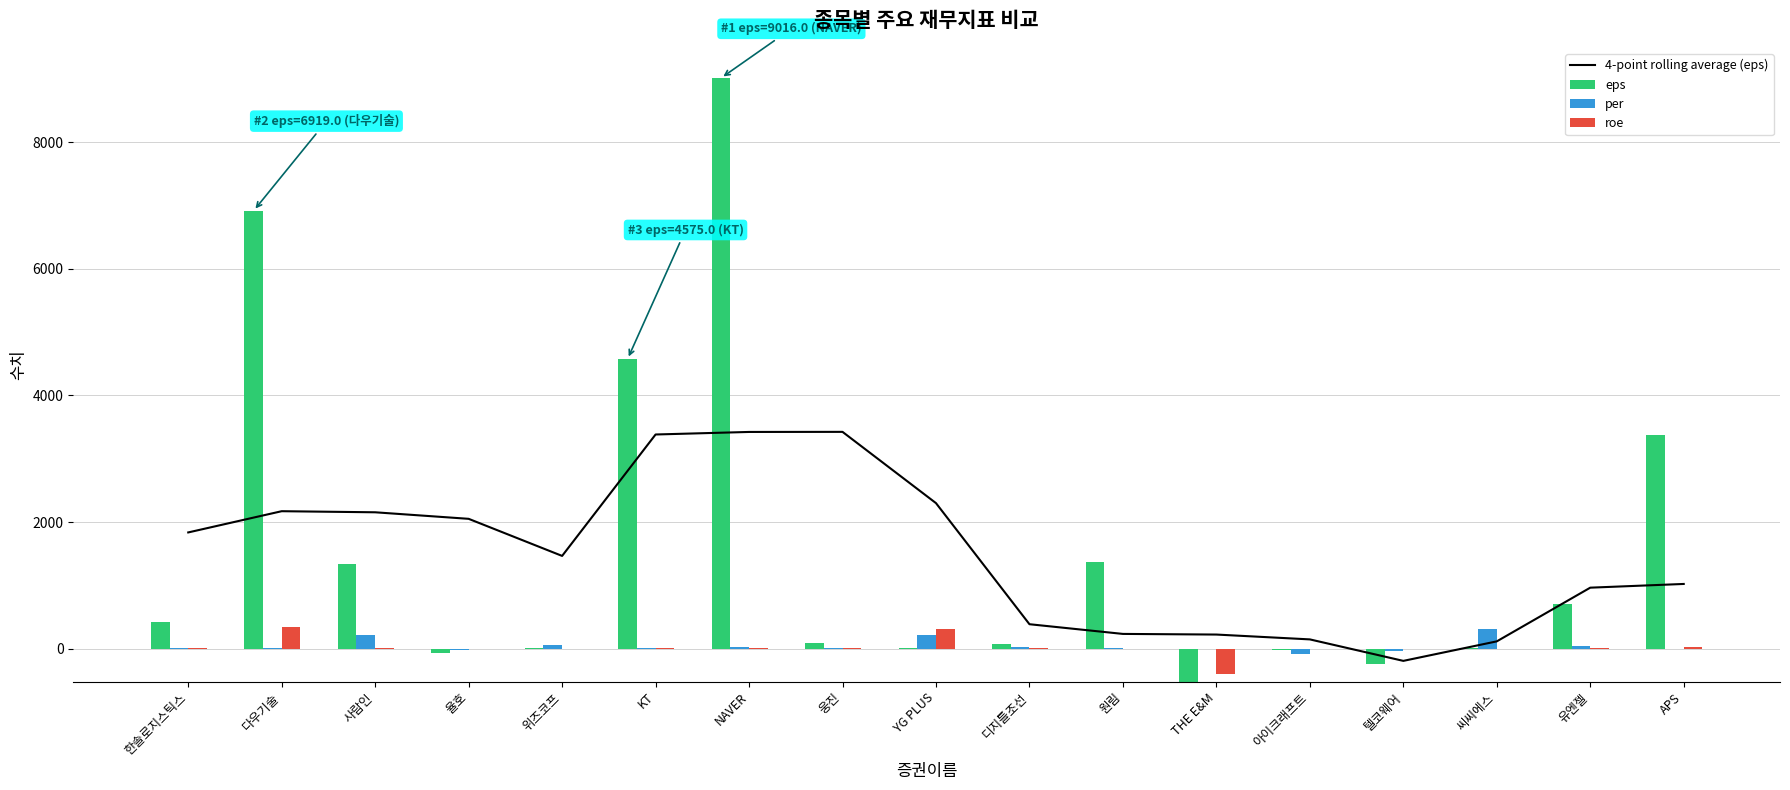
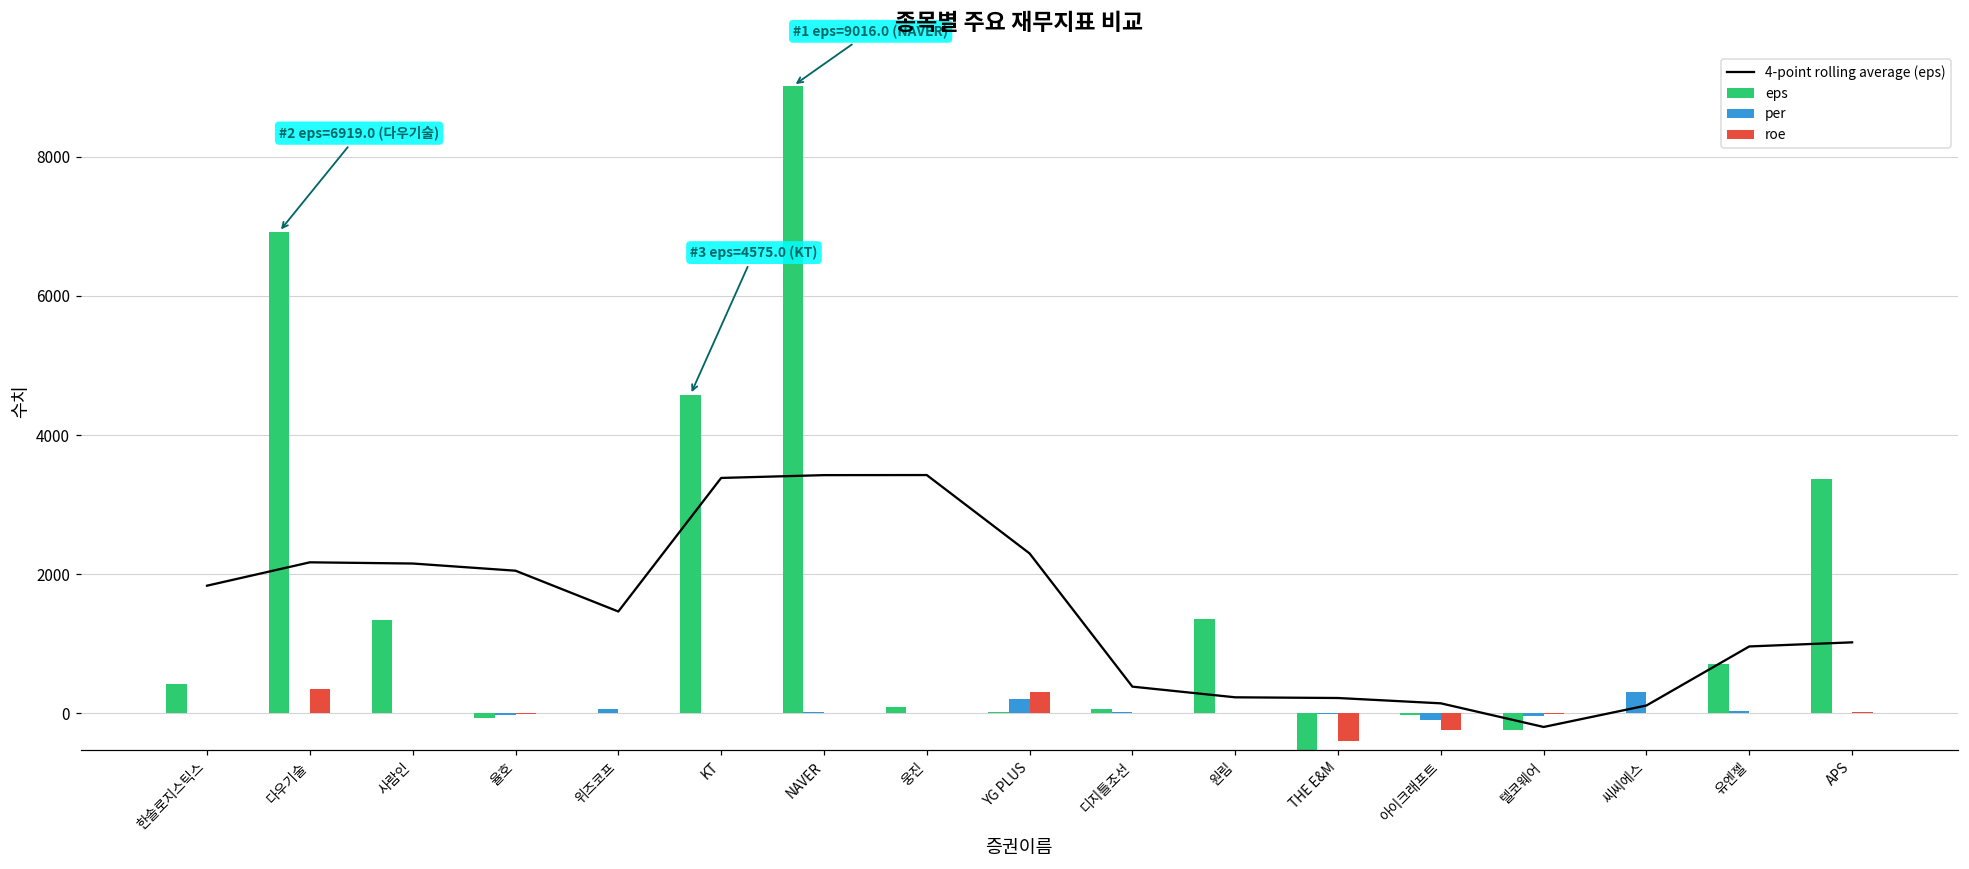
  {
    "eps": {
      "한솔로지스틱스": 400,
      "사람인": 1300,
      "율호": -100,
      "웅진": 100,
      "디지틀조선": 100,
      "원림": 1400,
      "THE E&M": -500,
      "텔코웨어": -200,
      "유엔젤": 700,
      "APS": 3400
    },
    "4-point rolling average (eps)": {
      "한솔로지스틱스": 1800,
      "다우기술": 2200,
      "사람인": 2200,
      "율호": 2100,
      "위즈코프": 1500,
      "KT": 3400,
      "NAVER": 3400,
      "웅진": 3400,
      "YG PLUS": 2300,
      "디지틀조선": 400,
      "원림": 200,
      "THE E&M": 200,
      "아이크래프트": 100,
      "텔코웨어": -200,
      "씨씨에스": 100,
      "유엔젤": 1000,
      "APS": 1000
    },
    "per": {
-     "사람인": 200,
+     "사람인": 0,
      "위즈코프": 100,
      "YG PLUS": 200,
      "아이크래프트": -100,
      "텔코웨어": 0,
      "씨씨에스": 300
    },
    "roe": {
      "다우기술": 300,
      "YG PLUS": 300,
      "THE E&M": -400,
-     "아이크래프트": 0
+     "아이크래프트": -200
    }
  }
